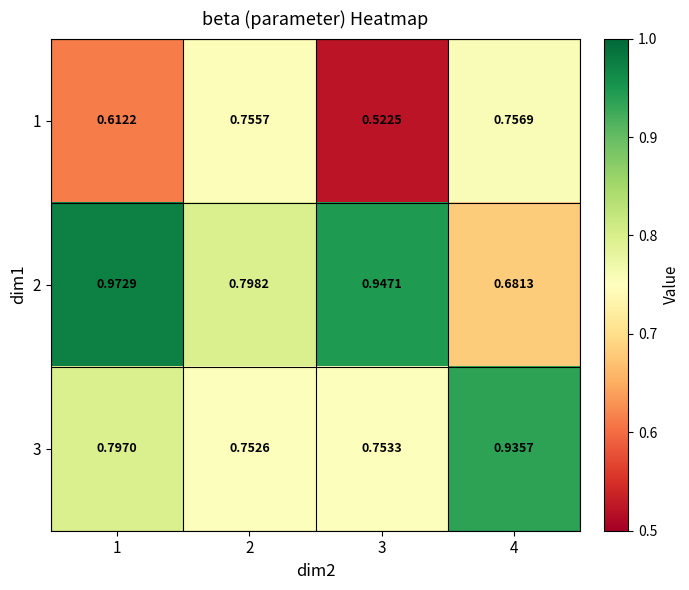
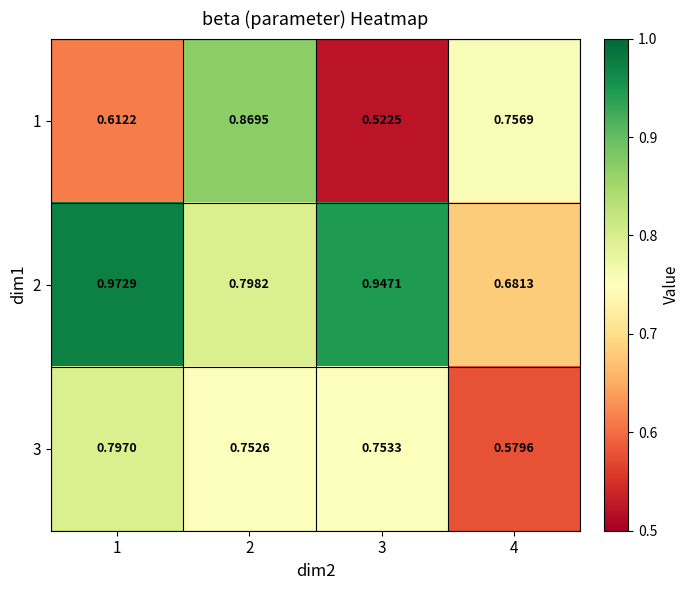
  {
    "1": {
      "1": 0.6122,
-     "2": 0.7557,
+     "2": 0.8695,
      "3": 0.5225,
      "4": 0.7569
    },
    "2": {
      "1": 0.9729,
      "2": 0.7982,
      "3": 0.9471,
      "4": 0.6813
    },
    "3": {
      "1": 0.7970,
      "2": 0.7526,
      "3": 0.7533,
-     "4": 0.9357
+     "4": 0.5796
    }
  }
